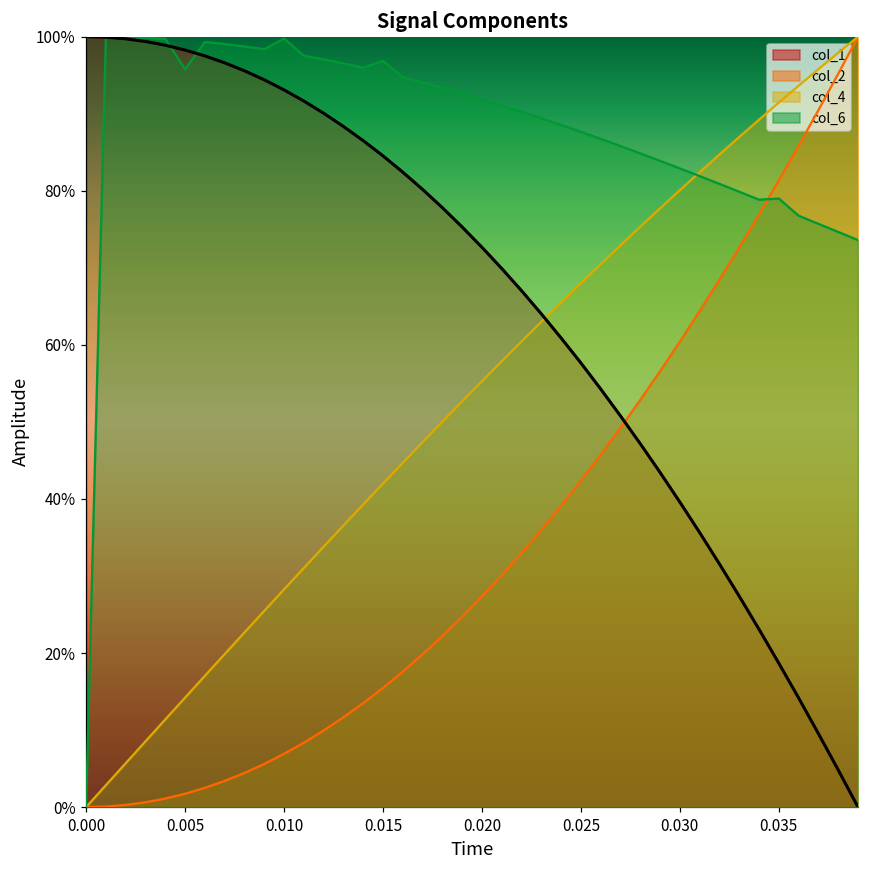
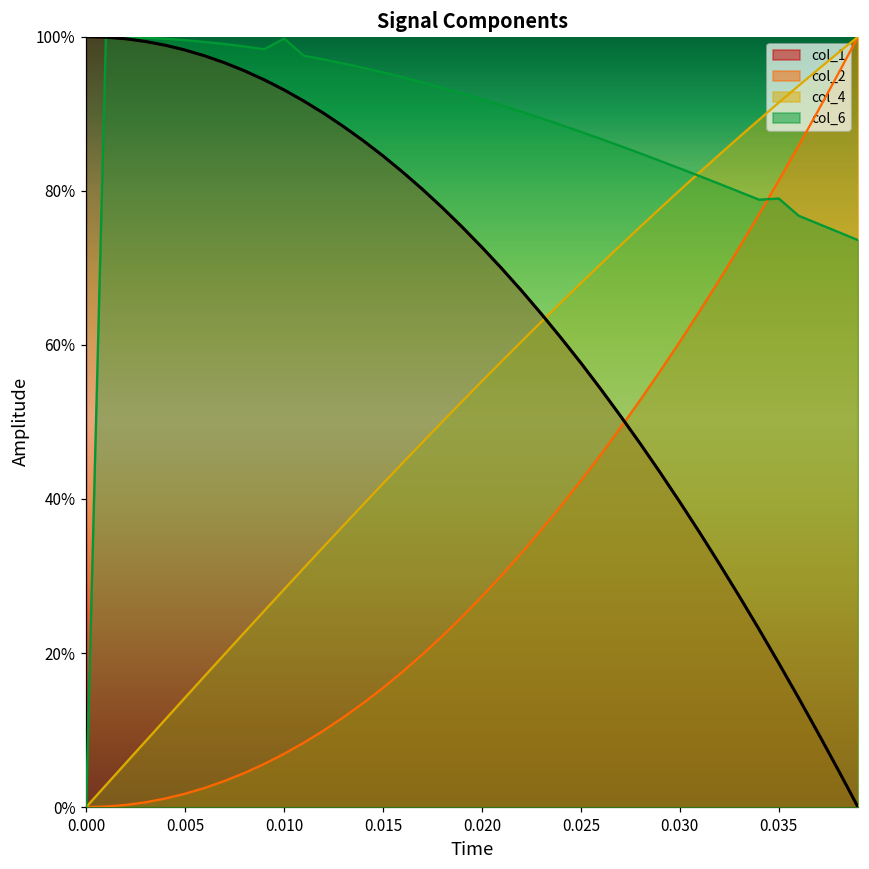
  {
    "col_6": {
-     "0.005": "96%",
+     "0.005": "100%",
      "0.010": "100%",
-     "0.015": "97%",
+     "0.015": "95%",
      "0.020": "92%",
      "0.025": "88%",
      "0.030": "83%",
      "0.035": "79%"
    }
  }
